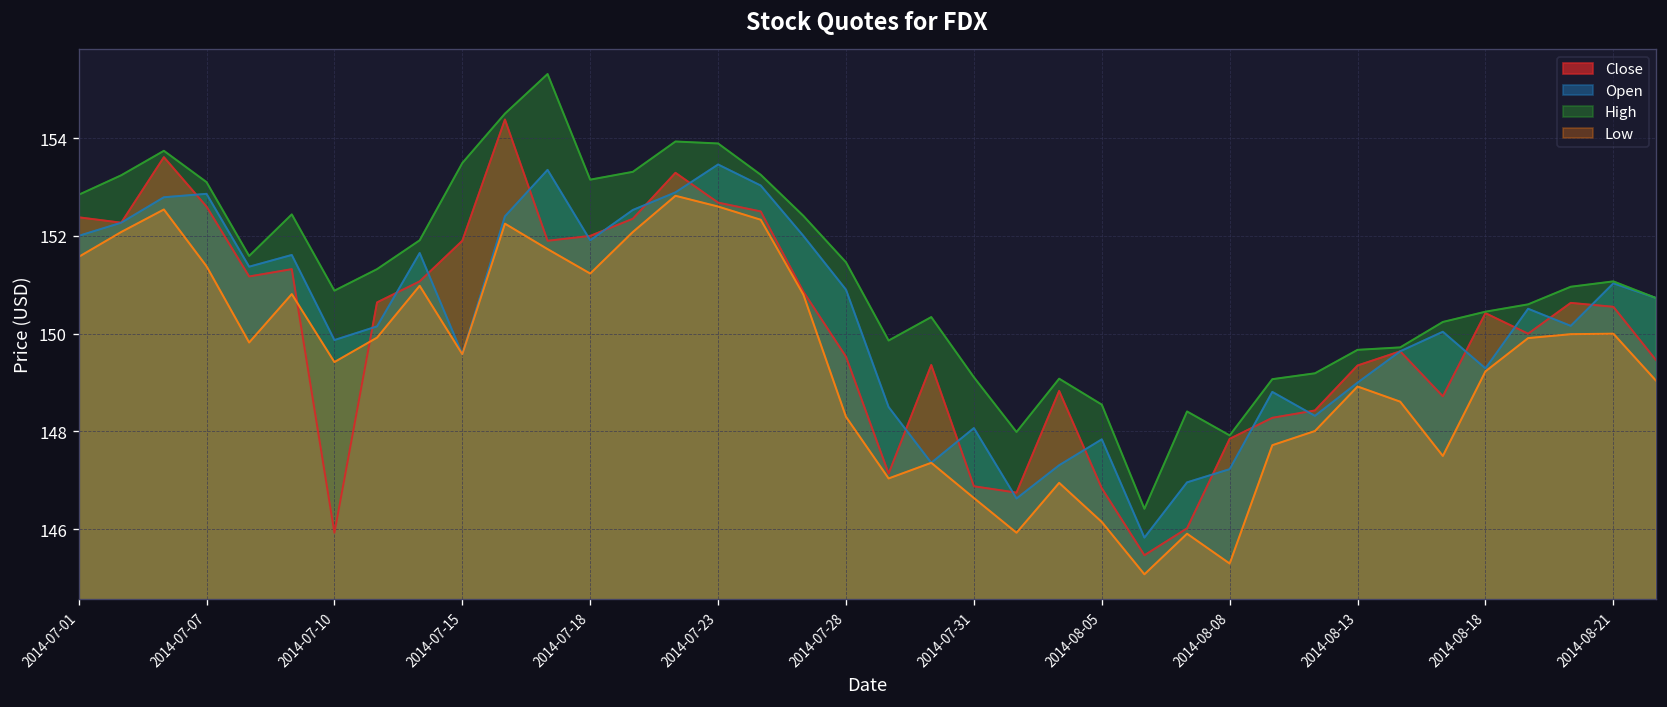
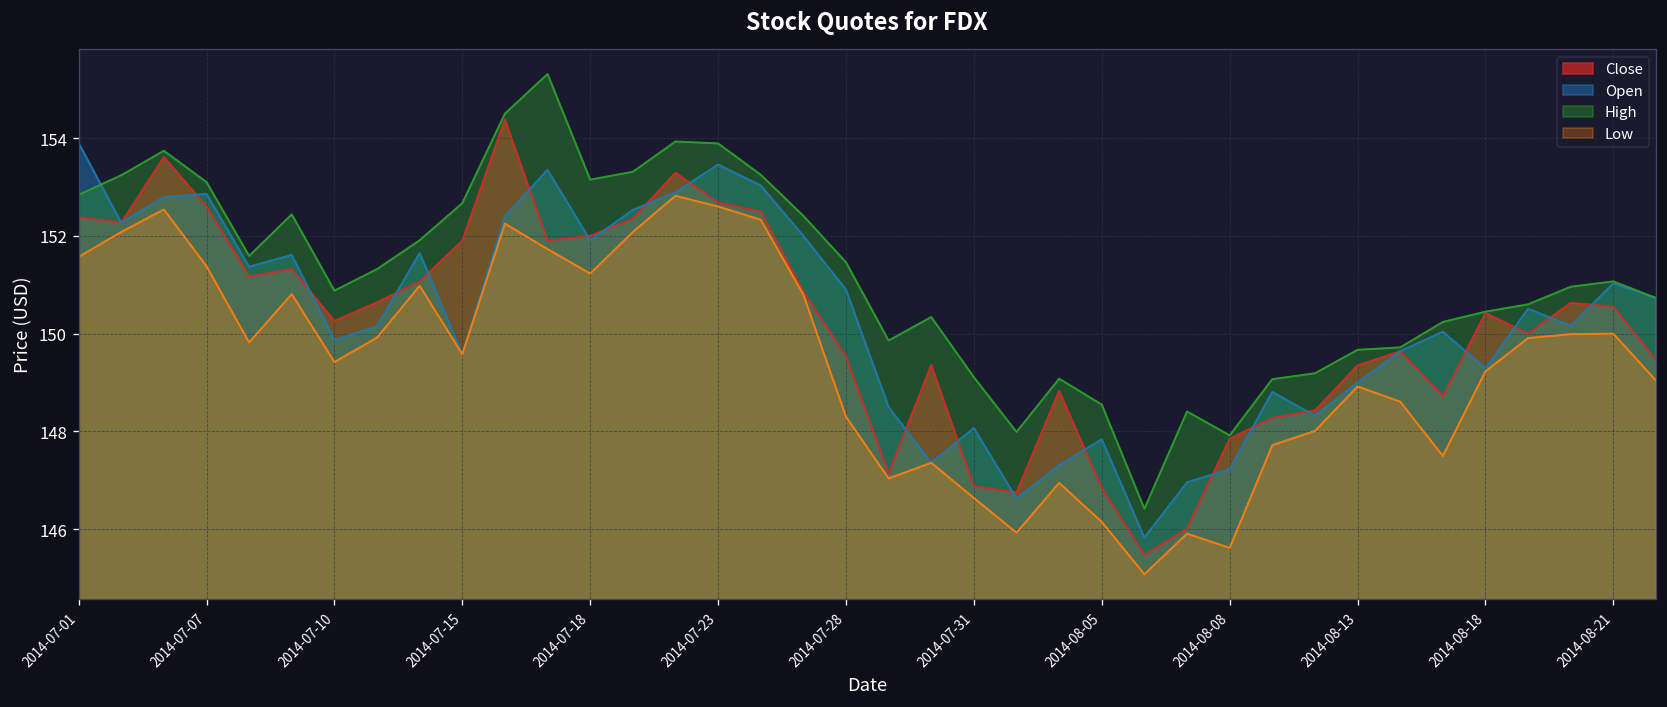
  {
    "Close": {
      "2014-07-01": 152.4,
      "2014-07-07": 152.6,
-     "2014-07-10": 145.9,
+     "2014-07-10": 150.3,
      "2014-07-15": 151.9,
      "2014-07-18": 152.0,
      "2014-07-23": 152.7,
      "2014-07-28": 149.5,
      "2014-07-31": 146.9,
      "2014-08-05": 146.8,
      "2014-08-08": 147.9,
      "2014-08-13": 149.4,
      "2014-08-21": 150.6
    },
    "Open": {
-     "2014-07-01": 152.0,
+     "2014-07-01": 153.9,
      "2014-07-07": 152.9,
      "2014-07-10": 149.9,
      "2014-07-18": 151.9,
      "2014-07-23": 153.5,
      "2014-07-28": 150.9,
      "2014-07-31": 148.1,
      "2014-08-05": 147.8,
      "2014-08-08": 147.2,
      "2014-08-13": 149.0
    },
    "High": {
      "2014-07-01": 152.8,
      "2014-07-07": 153.1,
      "2014-07-10": 150.9,
-     "2014-07-15": 153.5,
+     "2014-07-15": 152.7,
      "2014-07-18": 153.2,
      "2014-07-23": 153.9,
      "2014-07-28": 151.5,
      "2014-07-31": 149.1,
      "2014-08-05": 148.6,
      "2014-08-08": 147.9,
      "2014-08-13": 149.7
    },
    "Low": {
      "2014-07-01": 151.6,
      "2014-07-07": 151.4,
      "2014-07-10": 149.4,
      "2014-07-18": 151.2,
      "2014-07-23": 152.6,
      "2014-07-28": 148.3,
      "2014-07-31": 146.6,
      "2014-08-05": 146.2,
-     "2014-08-08": 145.3,
+     "2014-08-08": 145.6,
      "2014-08-13": 148.9,
      "2014-08-21": 150.0
    }
  }
